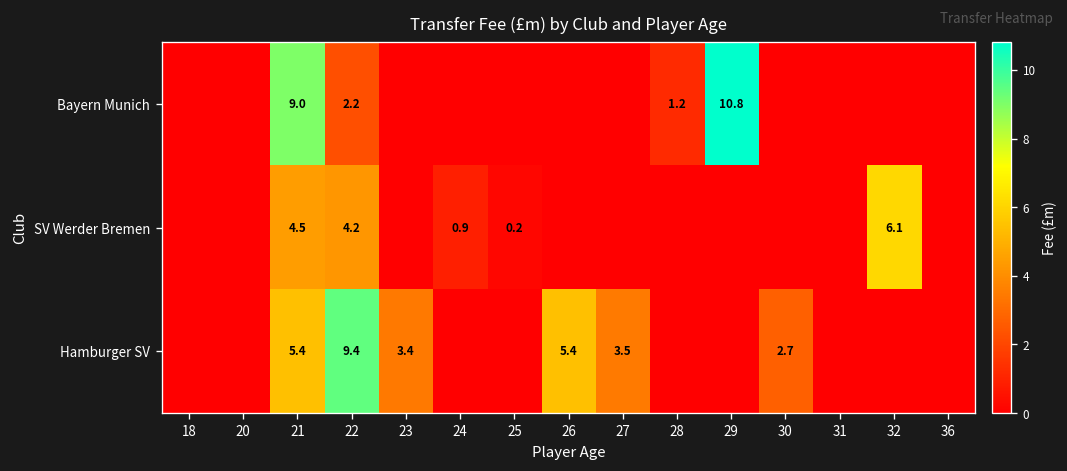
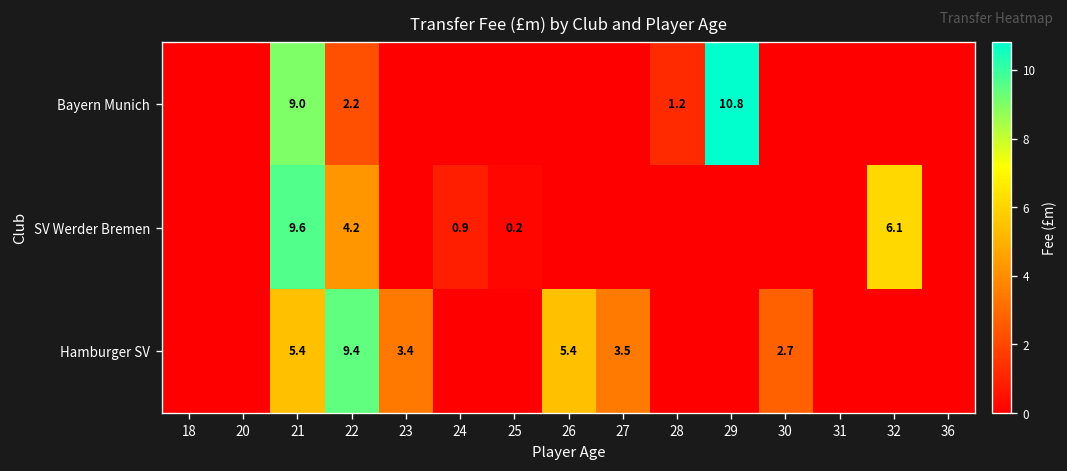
  {
    "Bayern Munich": {
      "21": 9.0,
      "22": 2.2,
      "28": 1.2,
      "29": 10.8
    },
    "SV Werder Bremen": {
-     "21": 4.5,
+     "21": 9.6,
      "22": 4.2,
      "24": 0.9,
      "25": 0.2,
      "32": 6.1
    },
    "Hamburger SV": {
      "21": 5.4,
      "22": 9.4,
      "23": 3.4,
      "26": 5.4,
      "27": 3.5,
      "30": 2.7
    }
  }
